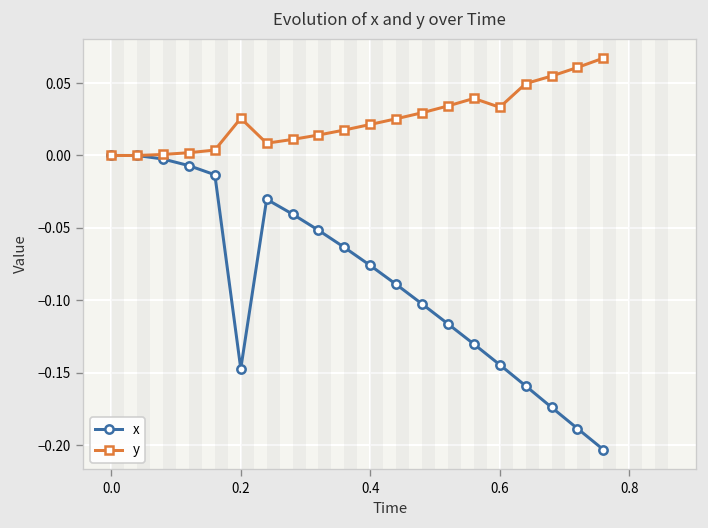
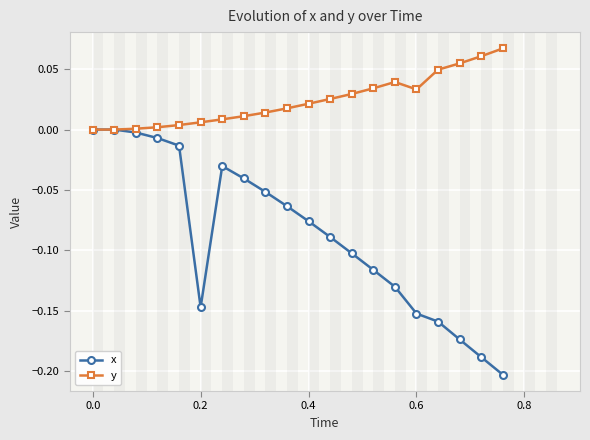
  {
    "x": {
      "0.2": -0.147,
      "0.4": -0.076,
-     "0.6": -0.144
+     "0.6": -0.152
    },
    "y": {
-     "0.2": 0.026,
+     "0.2": 0.006,
      "0.4": 0.021,
      "0.6": 0.033
    }
  }
